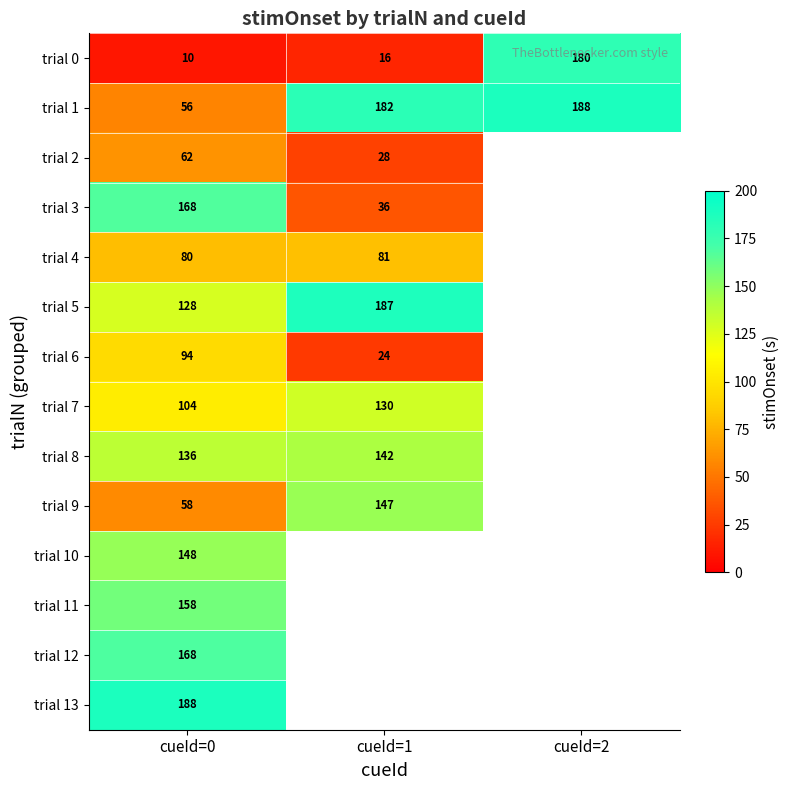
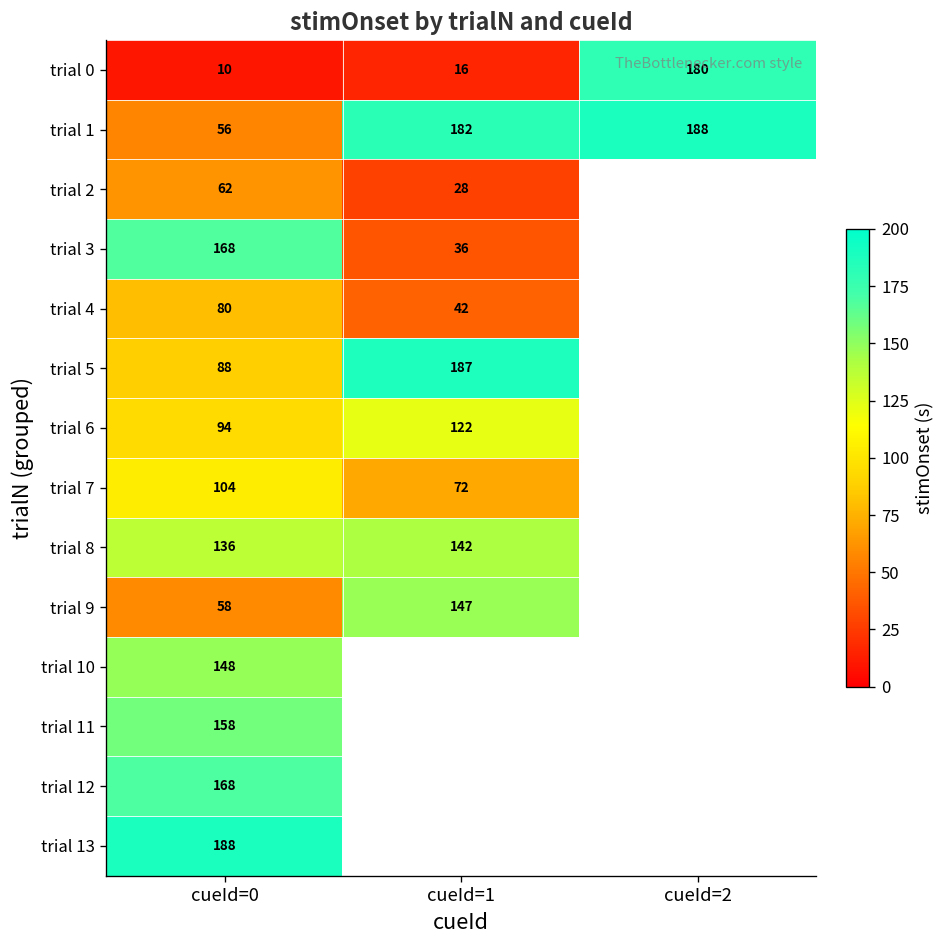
  {
    "trial 0": {
      "cueId=0": 10,
      "cueId=1": 16
    },
    "trial 1": {
      "cueId=0": 56,
      "cueId=1": 182,
      "cueId=2": 188
    },
    "trial 2": {
      "cueId=0": 62,
      "cueId=1": 28
    },
    "trial 3": {
      "cueId=0": 168,
      "cueId=1": 36
    },
    "trial 4": {
      "cueId=0": 80,
-     "cueId=1": 81
+     "cueId=1": 42
    },
    "trial 5": {
-     "cueId=0": 128,
+     "cueId=0": 88,
      "cueId=1": 187
    },
    "trial 6": {
      "cueId=0": 94,
-     "cueId=1": 24
+     "cueId=1": 122
    },
    "trial 7": {
      "cueId=0": 104,
-     "cueId=1": 130
+     "cueId=1": 72
    },
    "trial 8": {
      "cueId=0": 136,
      "cueId=1": 142
    },
    "trial 9": {
      "cueId=0": 58,
      "cueId=1": 147
    },
    "trial 10": {
      "cueId=0": 148
    },
    "trial 11": {
      "cueId=0": 158
    },
    "trial 12": {
      "cueId=0": 168
    },
    "trial 13": {
      "cueId=0": 188
    }
  }
